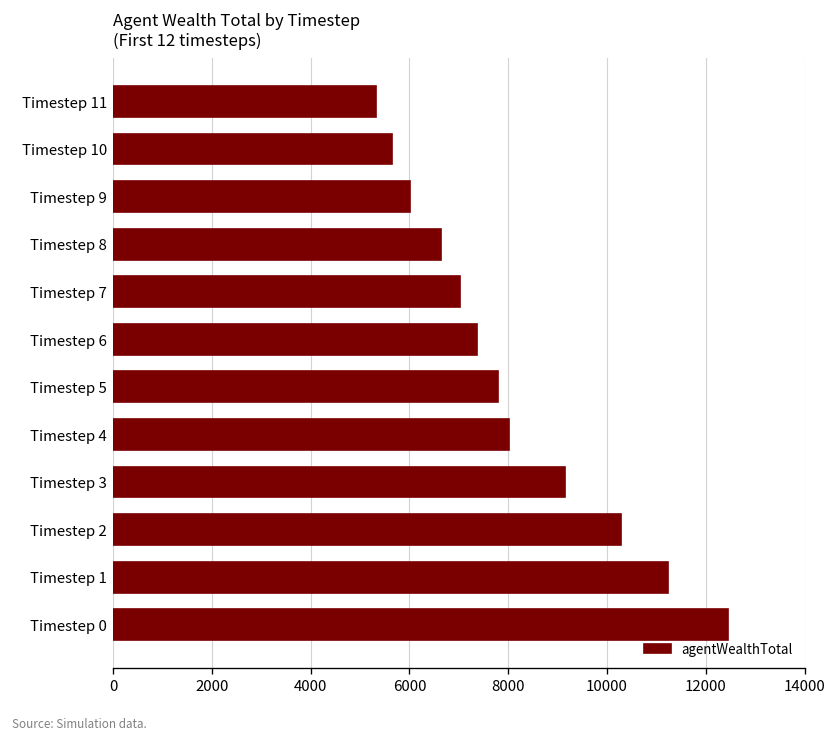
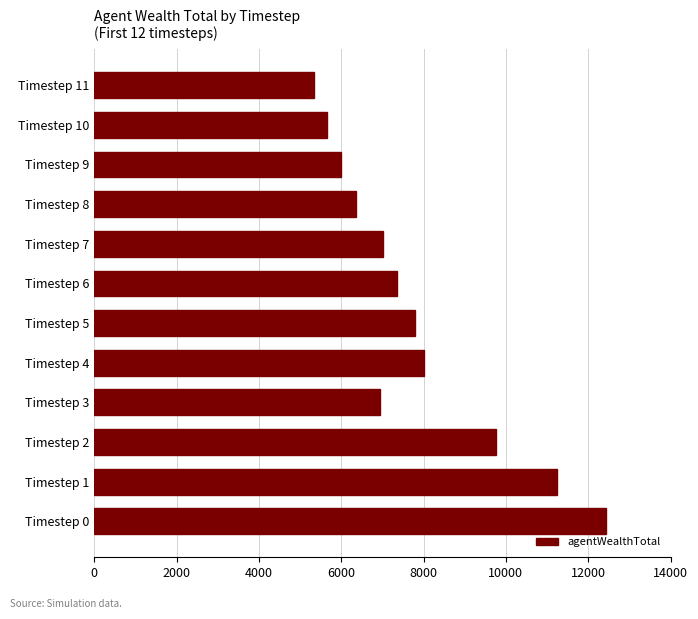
  {
    "Timestep 11": 5300,
    "Timestep 10": 5600,
    "Timestep 9": 6000,
-   "Timestep 8": 6600,
+   "Timestep 8": 6400,
    "Timestep 7": 7000,
    "Timestep 6": 7400,
    "Timestep 5": 7800,
    "Timestep 4": 8000,
-   "Timestep 3": 9200,
-   "Timestep 2": 10300,
+   "Timestep 3": 6900,
+   "Timestep 2": 9800,
    "Timestep 1": 11200,
    "Timestep 0": 12400
  }
